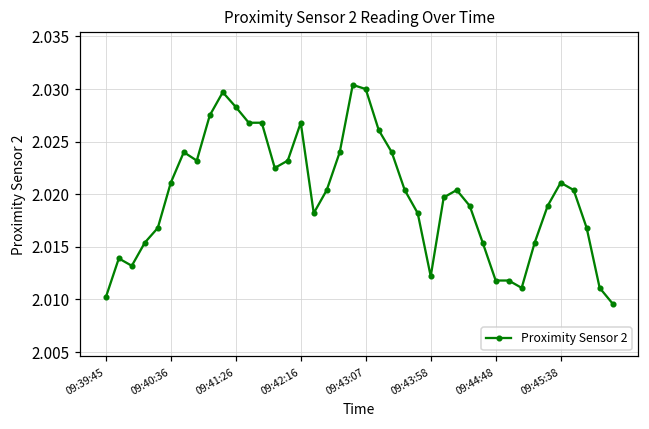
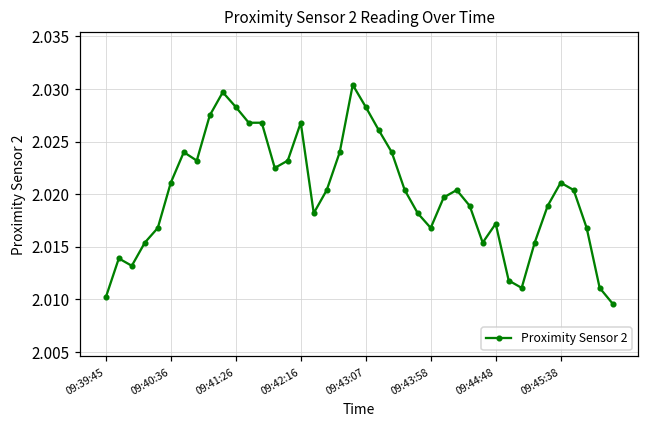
  {
    "09:39:45": 2.010,
    "09:40:36": 2.021,
    "09:41:26": 2.028,
    "09:42:16": 2.027,
-   "09:43:07": 2.030,
-   "09:43:58": 2.012,
-   "09:44:48": 2.012,
+   "09:43:07": 2.028,
+   "09:43:58": 2.017,
+   "09:44:48": 2.017,
    "09:45:38": 2.021
  }
